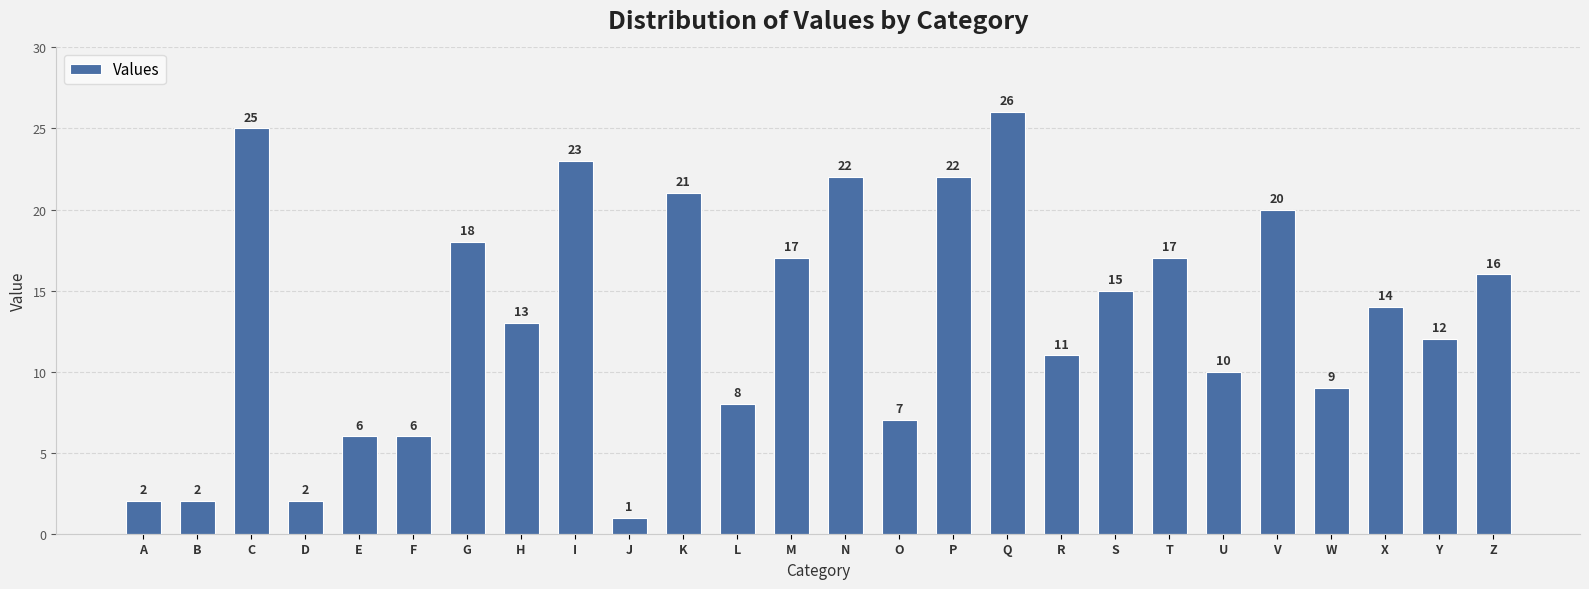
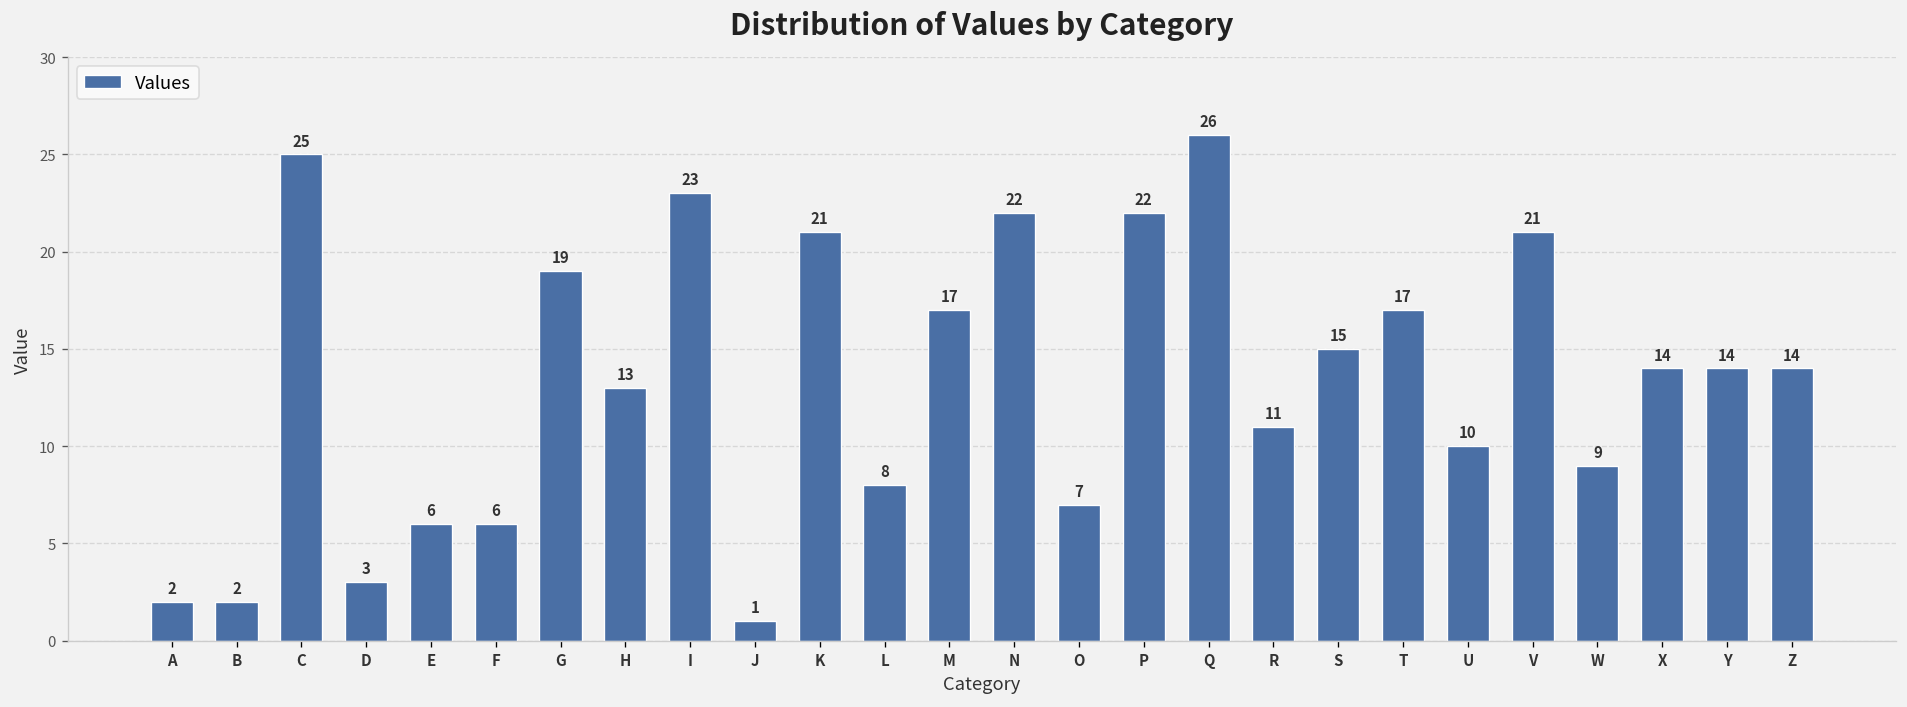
  {
    "A": 2,
    "B": 2,
    "C": 25,
-   "D": 2,
+   "D": 3,
    "E": 6,
    "F": 6,
-   "G": 18,
+   "G": 19,
    "H": 13,
    "I": 23,
    "J": 1,
    "K": 21,
    "L": 8,
    "M": 17,
    "N": 22,
    "O": 7,
    "P": 22,
    "Q": 26,
    "R": 11,
    "S": 15,
    "T": 17,
    "U": 10,
-   "V": 20,
+   "V": 21,
    "W": 9,
    "X": 14,
-   "Y": 12,
-   "Z": 16
+   "Y": 14,
+   "Z": 14
  }
